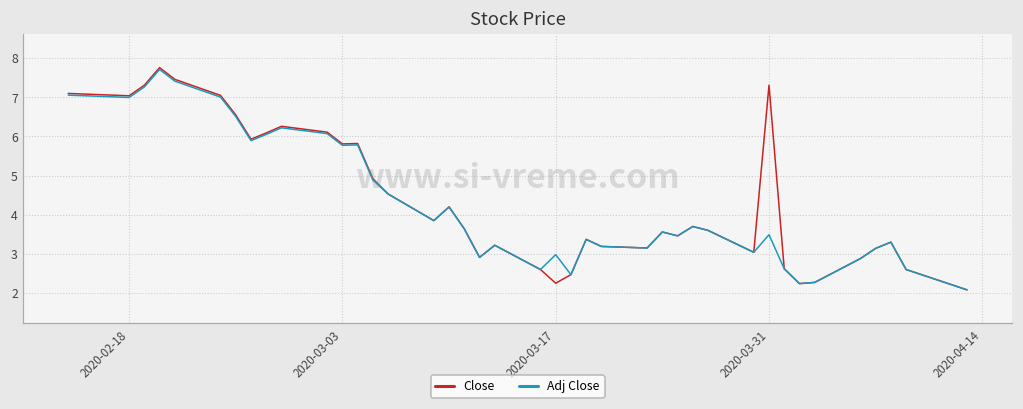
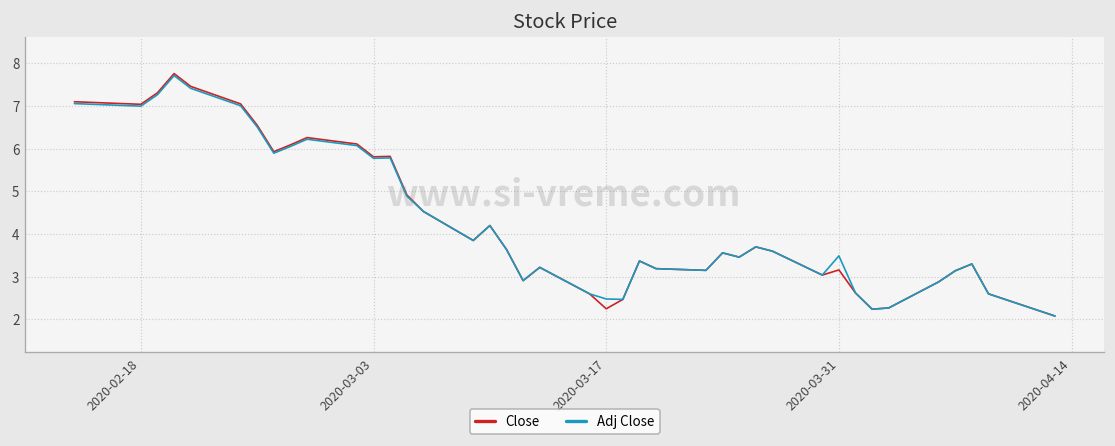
  {
    "Close": {
      "2020-03-17": 2.3,
-     "2020-03-31": 7.3
+     "2020-03-31": 3.2
    },
    "Adj Close": {
-     "2020-03-17": 3.0,
+     "2020-03-17": 2.5,
      "2020-03-31": 3.5
    }
  }
